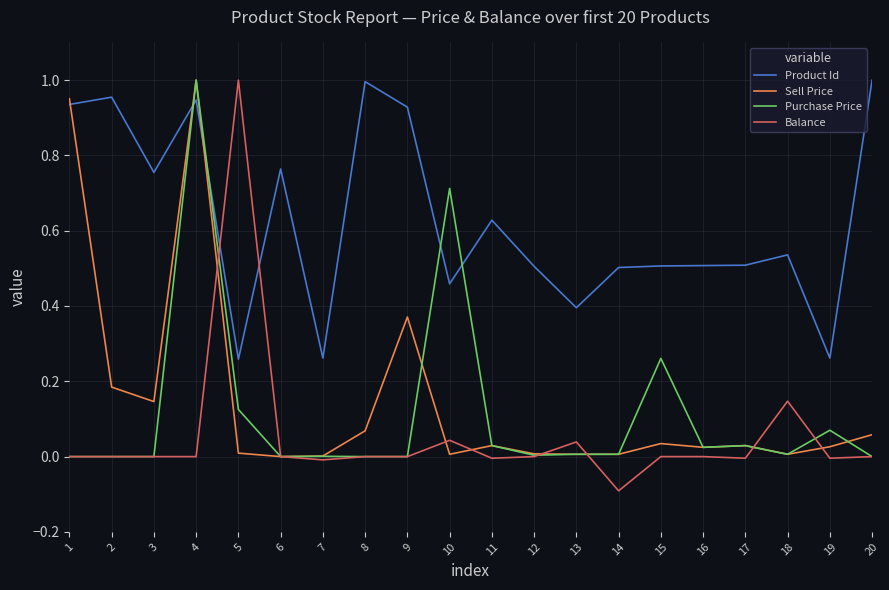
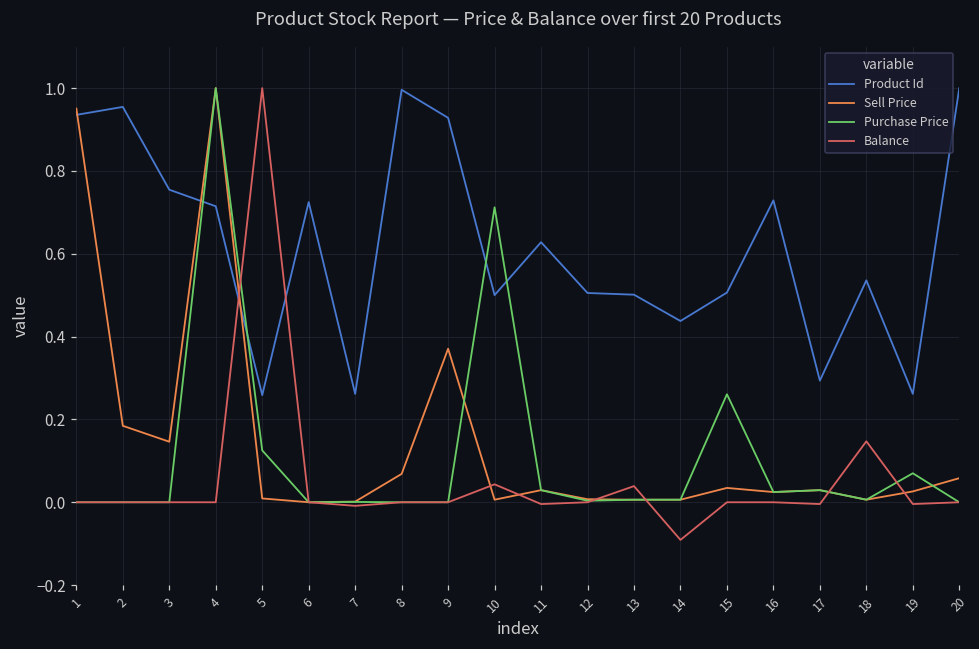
  {
    "Product Id": {
      "1": 0.94,
      "2": 0.95,
      "3": 0.75,
-     "4": 0.95,
+     "4": 0.71,
      "5": 0.26,
-     "6": 0.76,
+     "6": 0.72,
      "7": 0.26,
      "8": 1.00,
      "9": 0.93,
-     "10": 0.46,
+     "10": 0.50,
      "11": 0.63,
      "12": 0.51,
-     "13": 0.40,
-     "14": 0.50,
+     "13": 0.50,
+     "14": 0.44,
      "15": 0.51,
-     "16": 0.51,
-     "17": 0.51,
+     "16": 0.73,
+     "17": 0.29,
      "18": 0.54,
      "19": 0.26,
      "20": 1.00
    },
    "Purchase Price": {
      "5": 0.13,
      "10": 0.71,
      "15": 0.26,
      "19": 0.07
    }
  }
